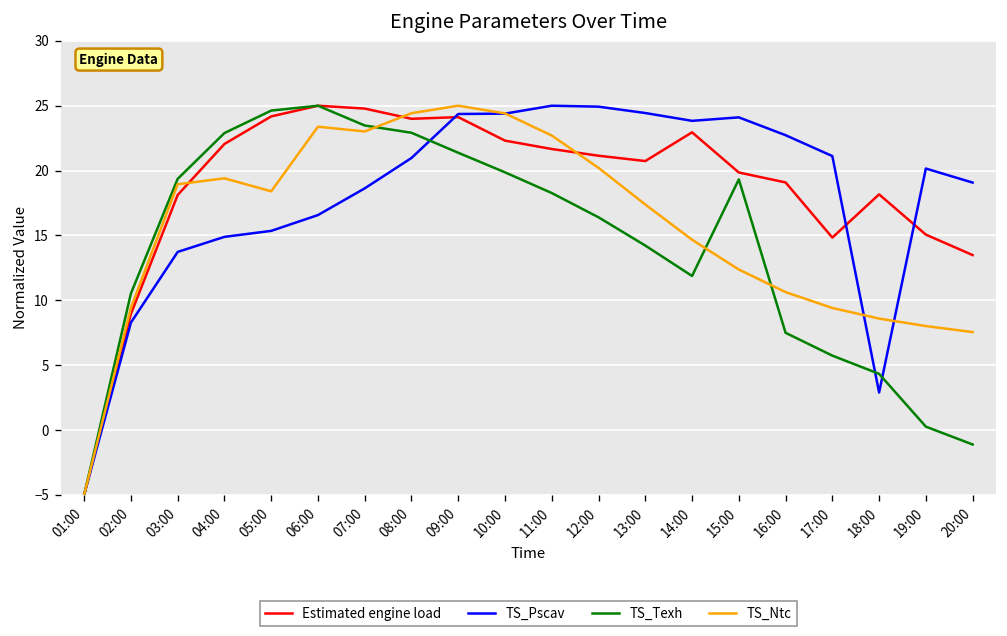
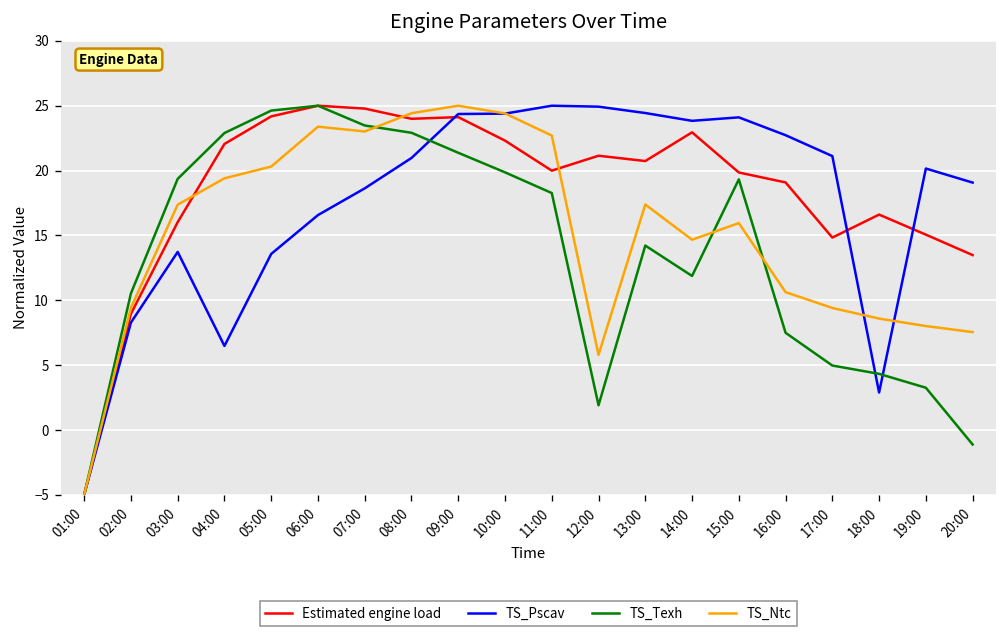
  {
    "Estimated engine load": {
      "02:00": 9.0,
-     "03:00": 18.1,
+     "03:00": 16.0,
      "04:00": 22.1,
      "05:00": 24.2,
      "07:00": 24.8,
      "08:00": 24.0,
      "09:00": 24.1,
      "10:00": 22.3,
-     "11:00": 21.7,
+     "11:00": 20.0,
      "12:00": 21.1,
      "13:00": 20.7,
      "14:00": 22.9,
      "15:00": 19.9,
      "16:00": 19.1,
      "17:00": 14.8,
-     "18:00": 18.2,
+     "18:00": 16.6,
      "19:00": 15.1,
      "20:00": 13.5
    },
    "TS_Pscav": {
      "02:00": 8.3,
      "03:00": 13.7,
-     "04:00": 14.9,
-     "05:00": 15.3,
+     "04:00": 6.5,
+     "05:00": 13.6,
      "06:00": 16.6,
      "07:00": 18.6,
      "08:00": 21.0,
      "09:00": 24.4,
      "11:00": 25.0,
      "12:00": 24.9,
      "13:00": 24.4,
      "14:00": 23.8,
      "15:00": 24.1,
      "16:00": 22.7,
      "17:00": 21.1,
      "18:00": 2.9,
      "19:00": 20.2,
      "20:00": 19.1
    },
    "TS_Texh": {
      "02:00": 10.5,
      "03:00": 19.4,
      "04:00": 22.9,
      "05:00": 24.6,
      "07:00": 23.5,
      "08:00": 22.9,
      "09:00": 21.4,
      "10:00": 19.9,
      "11:00": 18.3,
-     "12:00": 16.4,
+     "12:00": 1.9,
      "13:00": 14.2,
      "14:00": 11.9,
      "15:00": 19.3,
      "16:00": 7.5,
-     "17:00": 5.7,
+     "17:00": 5.0,
      "18:00": 4.3,
-     "19:00": 0.3,
+     "19:00": 3.3,
      "20:00": -1.1
    },
    "TS_Ntc": {
      "02:00": 9.4,
-     "03:00": 18.9,
+     "03:00": 17.4,
      "04:00": 19.4,
-     "05:00": 18.4,
+     "05:00": 20.3,
      "06:00": 23.4,
      "07:00": 23.0,
      "08:00": 24.4,
      "09:00": 25.0,
      "11:00": 22.7,
-     "12:00": 20.2,
+     "12:00": 5.8,
      "13:00": 17.4,
      "14:00": 14.7,
-     "15:00": 12.4,
+     "15:00": 15.9,
      "16:00": 10.6,
      "17:00": 9.4,
      "18:00": 8.6,
      "19:00": 8.0,
      "20:00": 7.5
    }
  }
